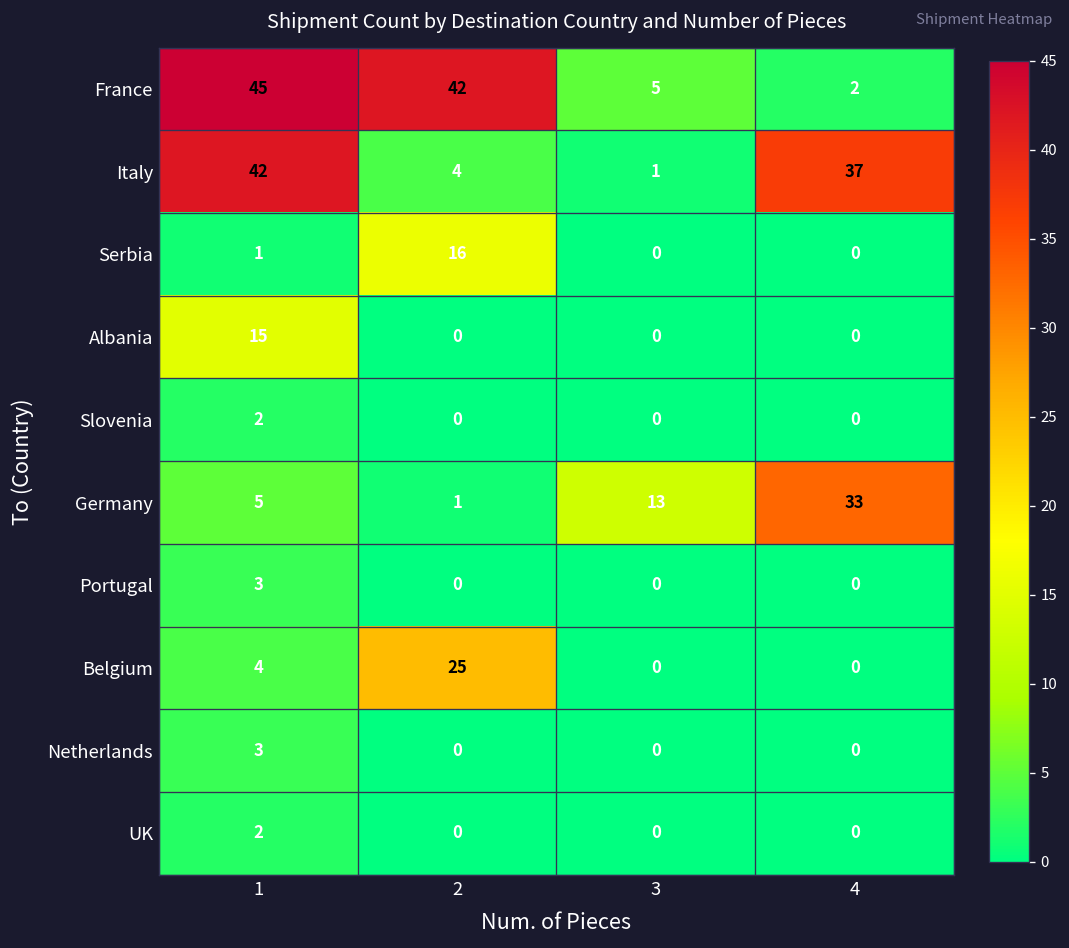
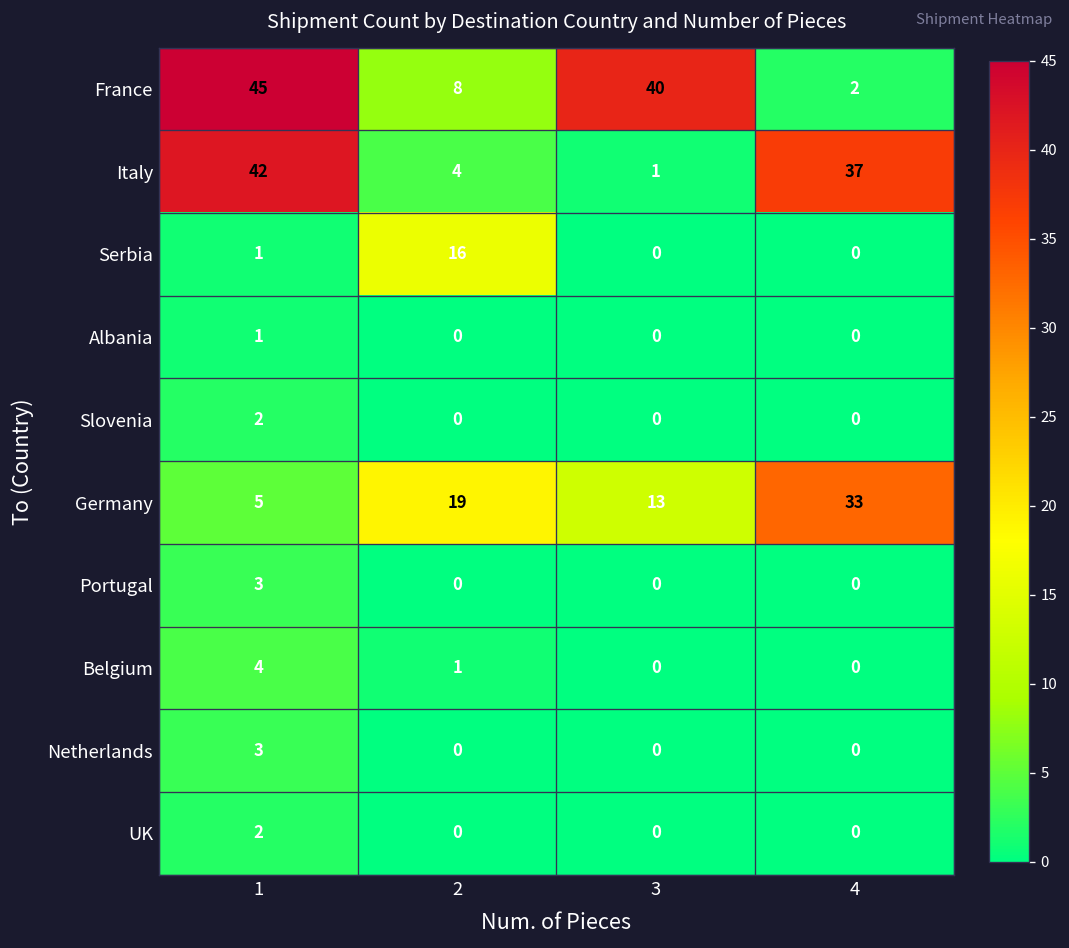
  {
    "France": {
      "1": 45,
-     "2": 42,
-     "3": 5,
+     "2": 8,
+     "3": 40,
      "4": 2
    },
    "Italy": {
      "1": 42,
      "2": 4,
      "3": 1,
      "4": 37
    },
    "Serbia": {
      "1": 1,
      "2": 16,
      "3": 0,
      "4": 0
    },
    "Albania": {
-     "1": 15,
+     "1": 1,
      "2": 0,
      "3": 0,
      "4": 0
    },
    "Slovenia": {
      "1": 2,
      "2": 0,
      "3": 0,
      "4": 0
    },
    "Germany": {
      "1": 5,
-     "2": 1,
+     "2": 19,
      "3": 13,
      "4": 33
    },
    "Portugal": {
      "1": 3,
      "2": 0,
      "3": 0,
      "4": 0
    },
    "Belgium": {
      "1": 4,
-     "2": 25,
+     "2": 1,
      "3": 0,
      "4": 0
    },
    "Netherlands": {
      "1": 3,
      "2": 0,
      "3": 0,
      "4": 0
    },
    "UK": {
      "1": 2,
      "2": 0,
      "3": 0,
      "4": 0
    }
  }
